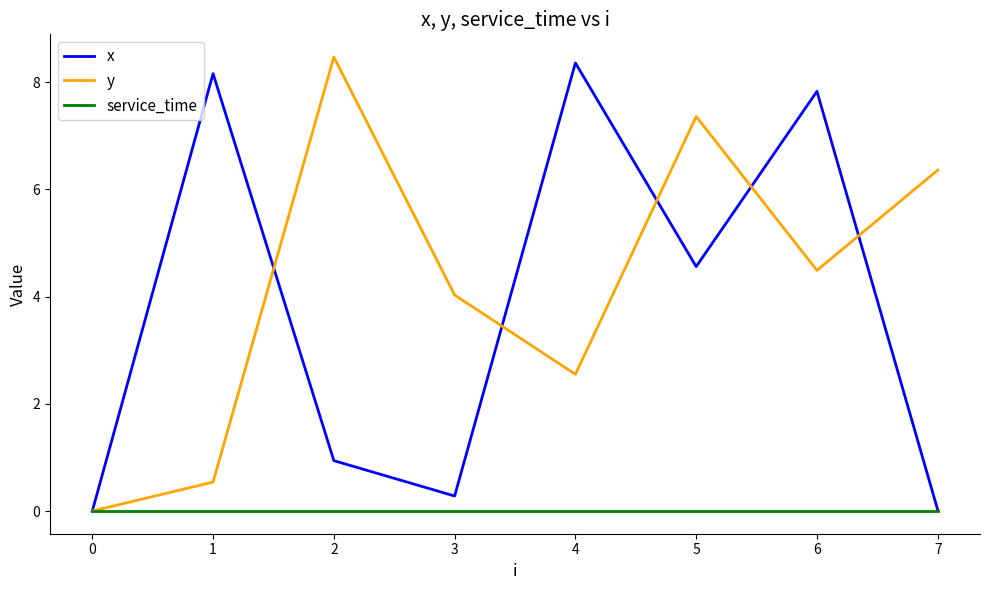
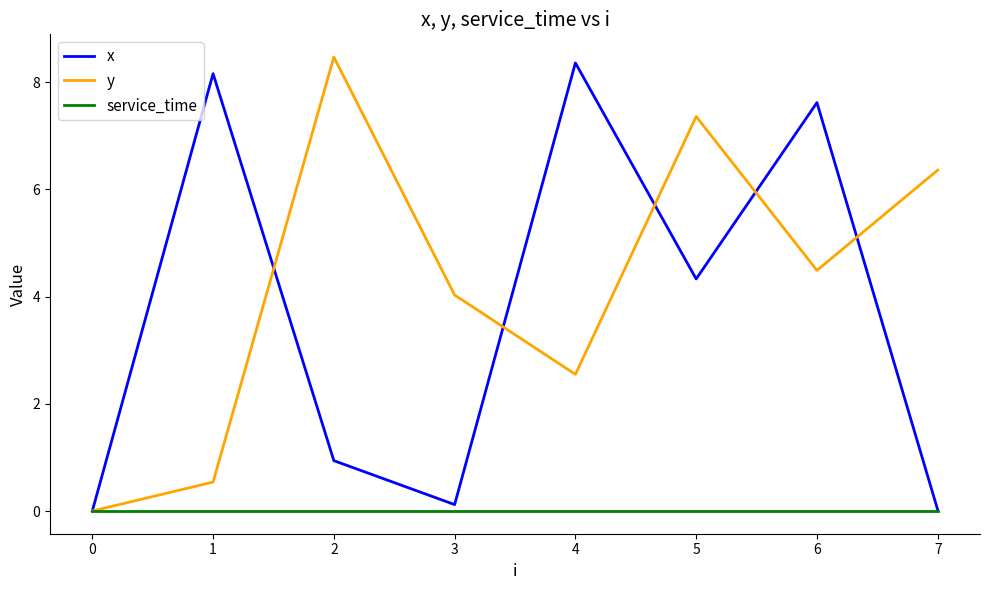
  {
    "x": {
      "1": 8.2,
      "2": 0.9,
-     "3": 0.3,
+     "3": 0.1,
      "4": 8.4,
-     "5": 4.6,
-     "6": 7.8
+     "5": 4.3,
+     "6": 7.6
    },
    "y": {
      "1": 0.5,
      "2": 8.5,
      "3": 4.0,
      "4": 2.6,
      "5": 7.4,
      "6": 4.5,
      "7": 6.4
    },
    "service_time": {
      "1": 0.0,
      "2": 0.0,
      "3": 0.0,
      "4": 0.0,
      "5": 0.0,
      "6": 0.0
    }
  }
